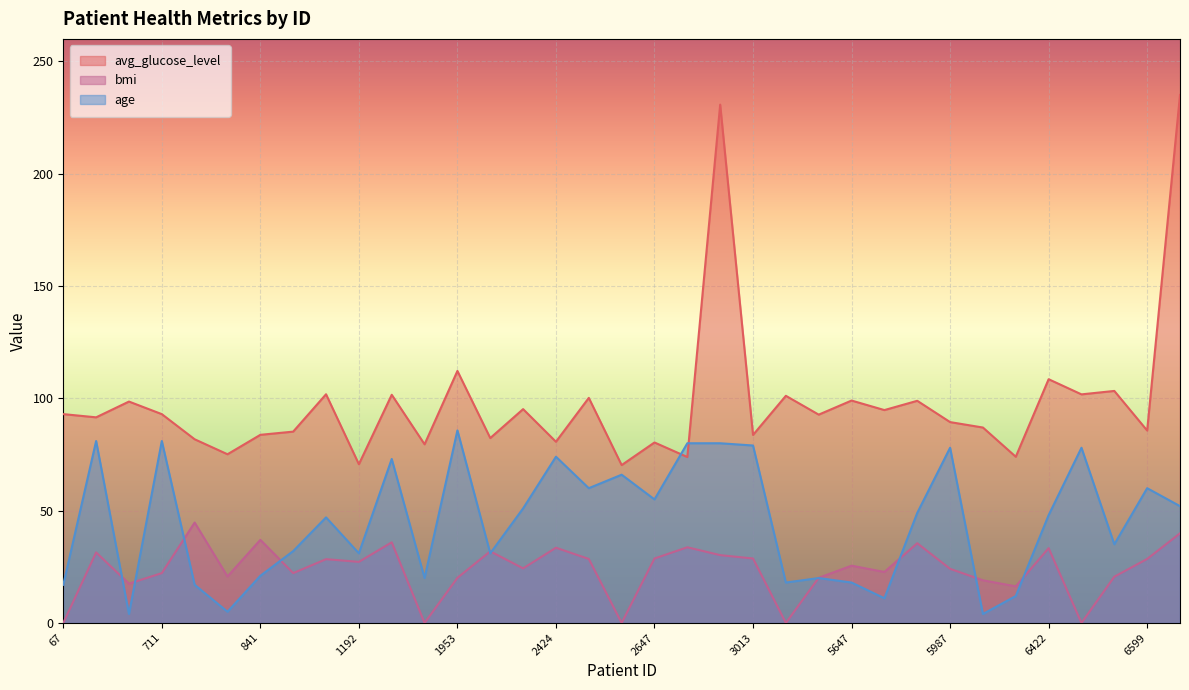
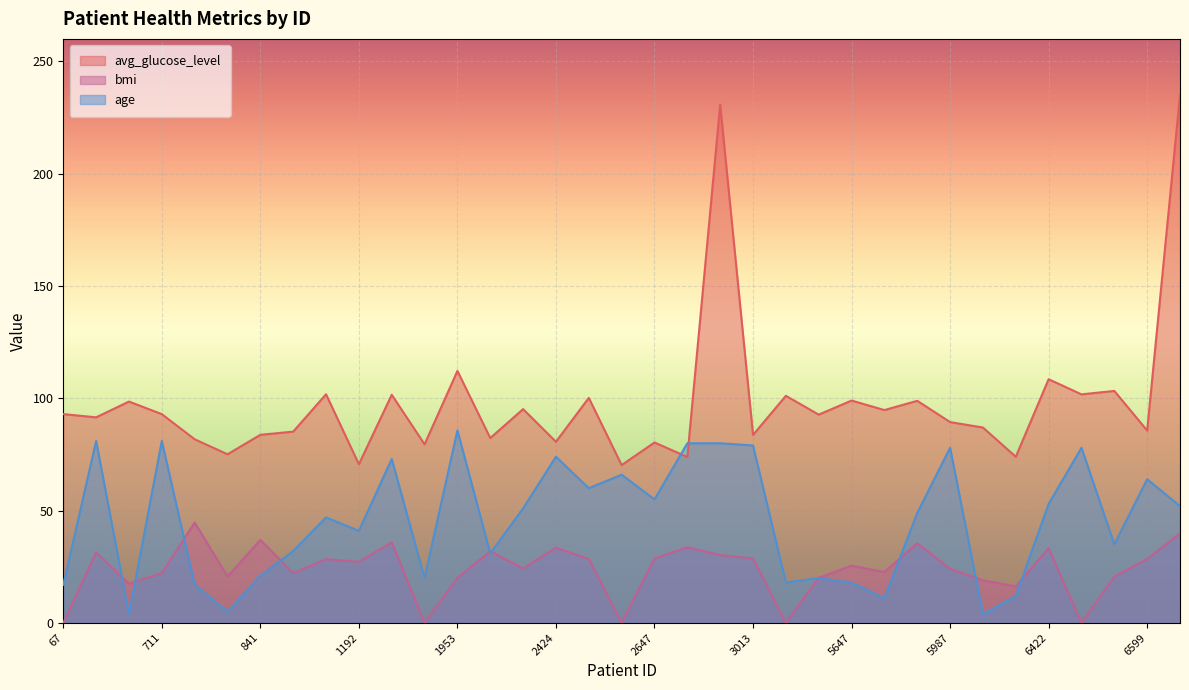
  {
    "age": {
      "67": 17,
      "711": 81,
      "841": 21,
-     "1192": 31,
+     "1192": 41,
      "1953": 86,
      "2424": 74,
      "2647": 55,
      "3013": 79,
      "5647": 18,
      "5987": 78,
-     "6422": 48,
-     "6599": 60
+     "6422": 53,
+     "6599": 64
    }
  }
